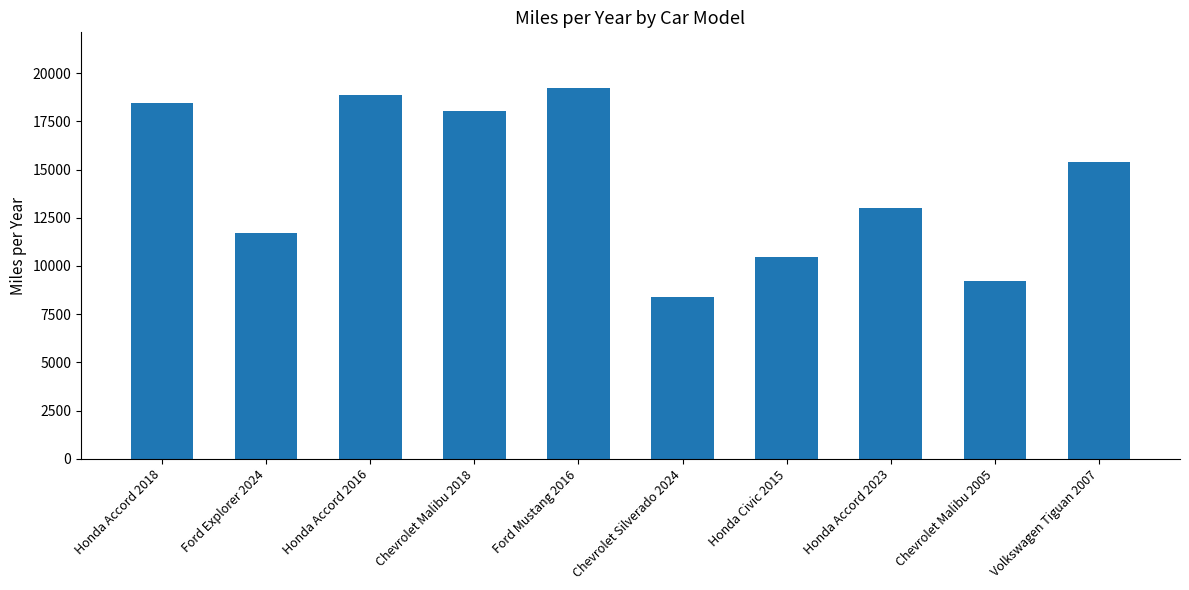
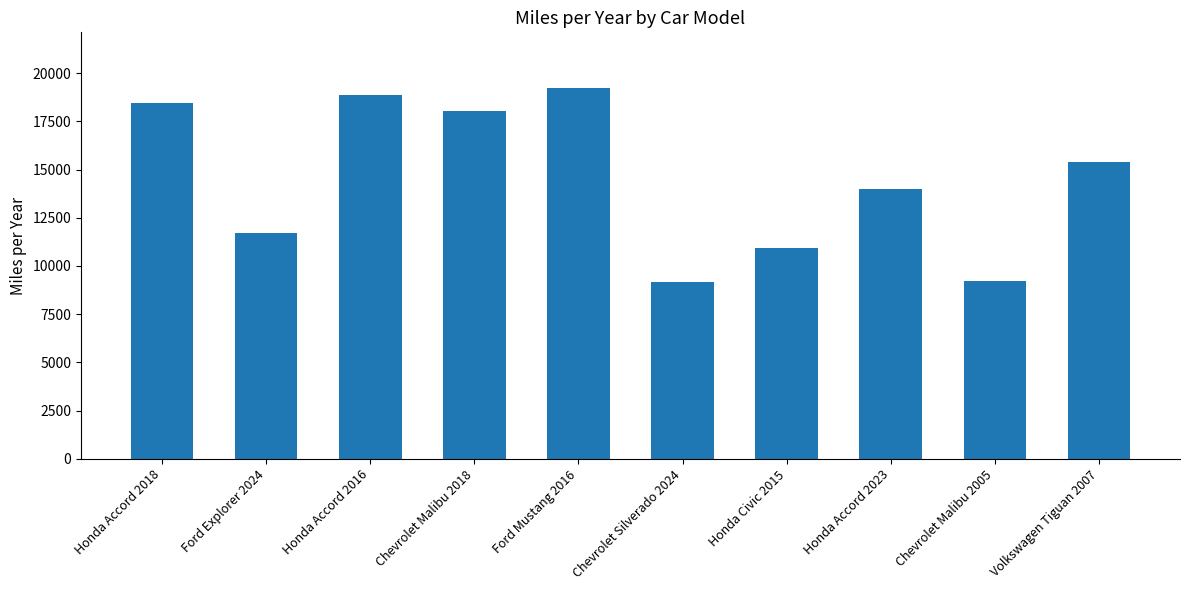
  {
    "Honda Accord 2018": 18400,
    "Ford Explorer 2024": 11700,
    "Honda Accord 2016": 18900,
    "Chevrolet Malibu 2018": 18000,
    "Ford Mustang 2016": 19200,
-   "Chevrolet Silverado 2024": 8400,
-   "Honda Civic 2015": 10500,
-   "Honda Accord 2023": 13000,
+   "Chevrolet Silverado 2024": 9200,
+   "Honda Civic 2015": 10900,
+   "Honda Accord 2023": 14000,
    "Chevrolet Malibu 2005": 9200,
    "Volkswagen Tiguan 2007": 15400
  }
